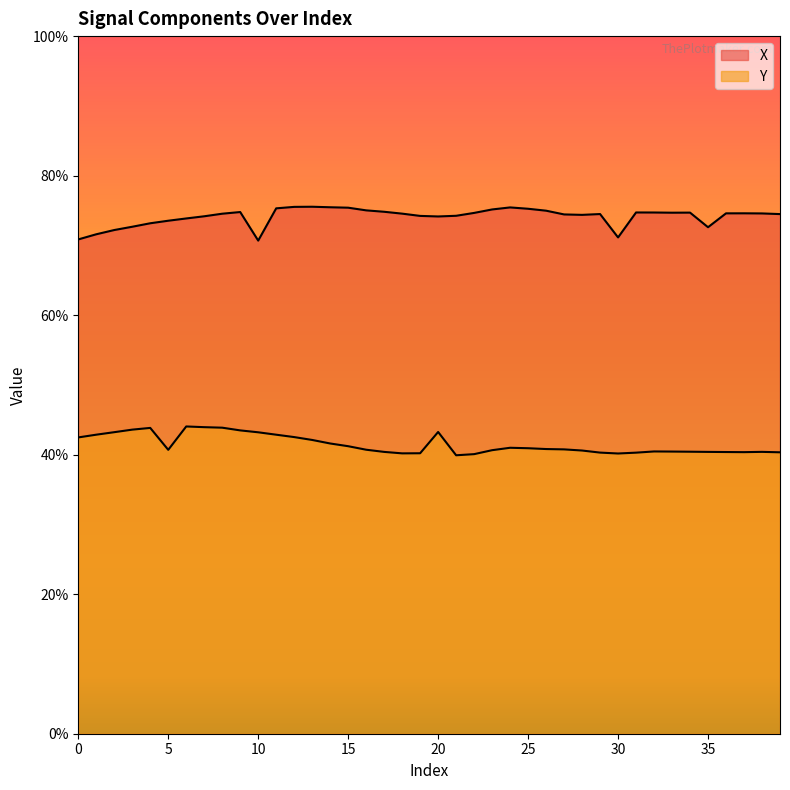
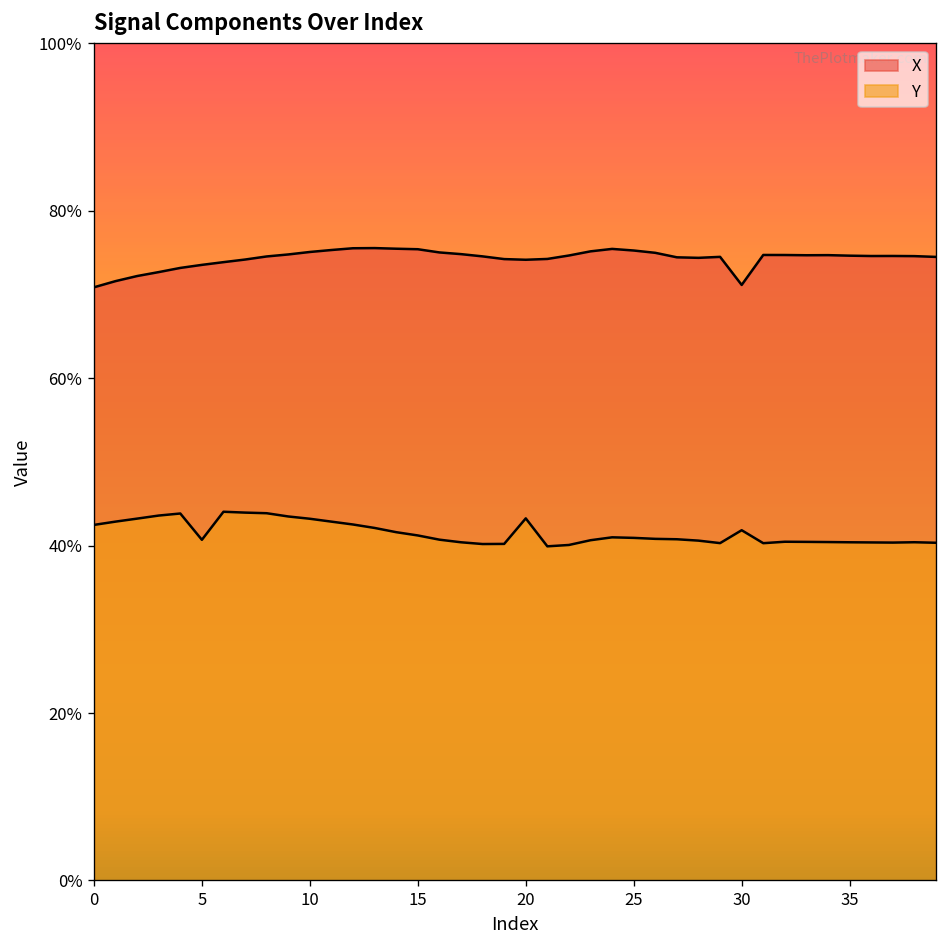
  {
    "X": {
      "0": "71%",
      "5": "74%",
-     "10": "71%",
+     "10": "75%",
      "15": "75%",
      "20": "74%",
      "25": "75%",
      "30": "71%",
-     "35": "73%"
+     "35": "75%"
    },
    "Y": {
      "0": "42%",
      "5": "41%",
      "10": "43%",
      "15": "41%",
      "20": "43%",
      "25": "41%",
-     "30": "40%",
+     "30": "42%",
      "35": "40%"
    }
  }
